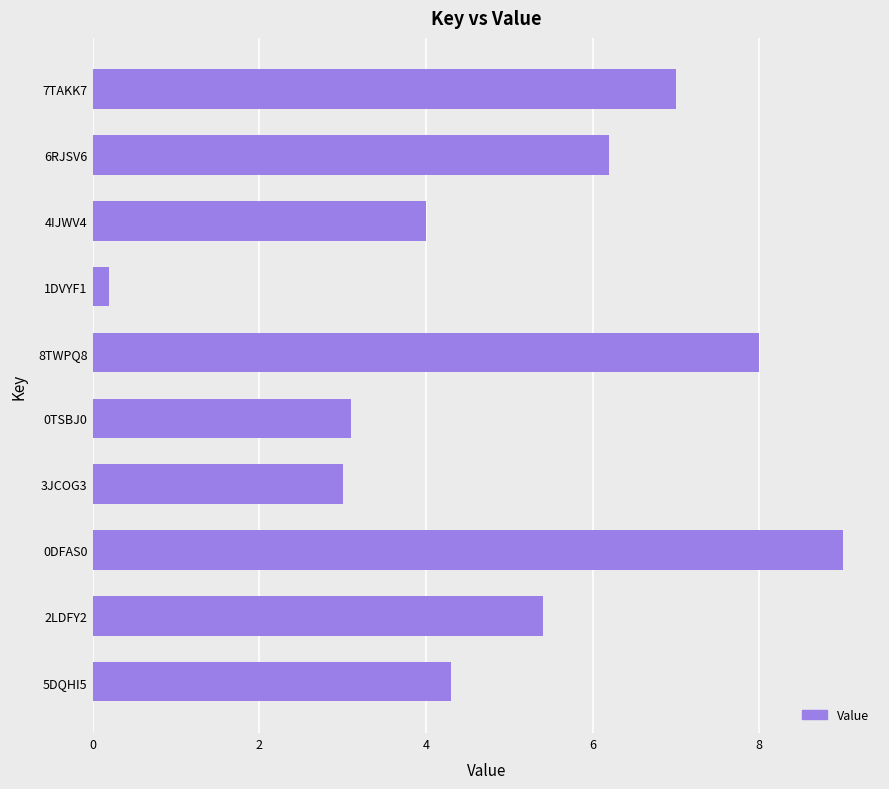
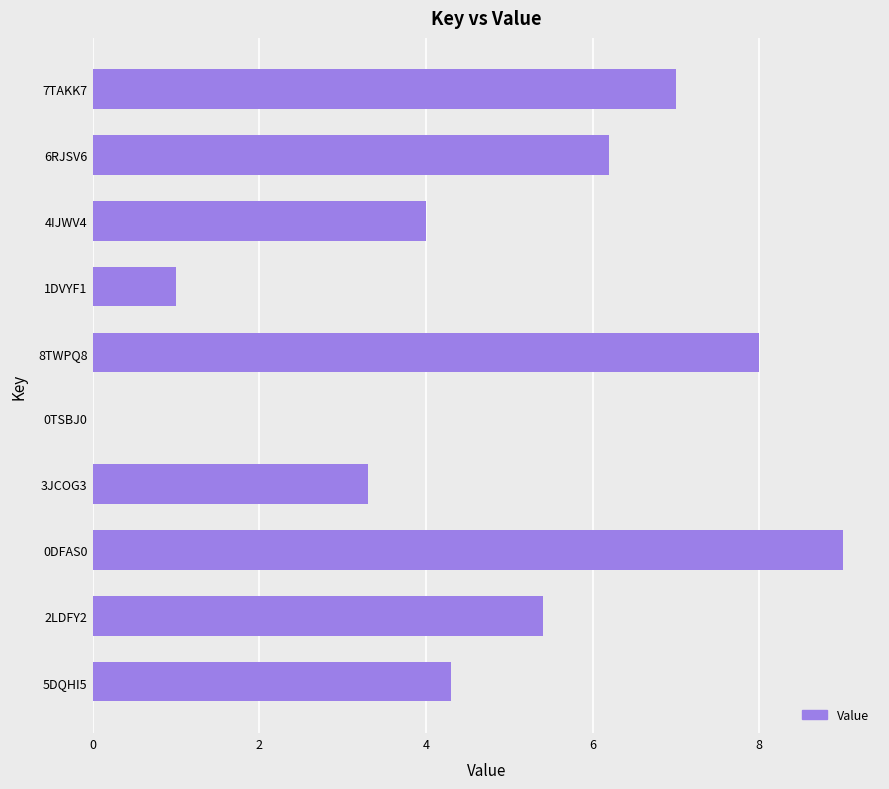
  {
    "7TAKK7": 7.0,
    "6RJSV6": 6.2,
    "4IJWV4": 4.0,
-   "1DVYF1": 0.2,
+   "1DVYF1": 1.0,
    "8TWPQ8": 8.0,
-   "0TSBJ0": 3.1,
-   "3JCOG3": 3.0,
+   "0TSBJ0": 0.0,
+   "3JCOG3": 3.3,
    "0DFAS0": 9.0,
    "2LDFY2": 5.4,
    "5DQHI5": 4.3
  }
